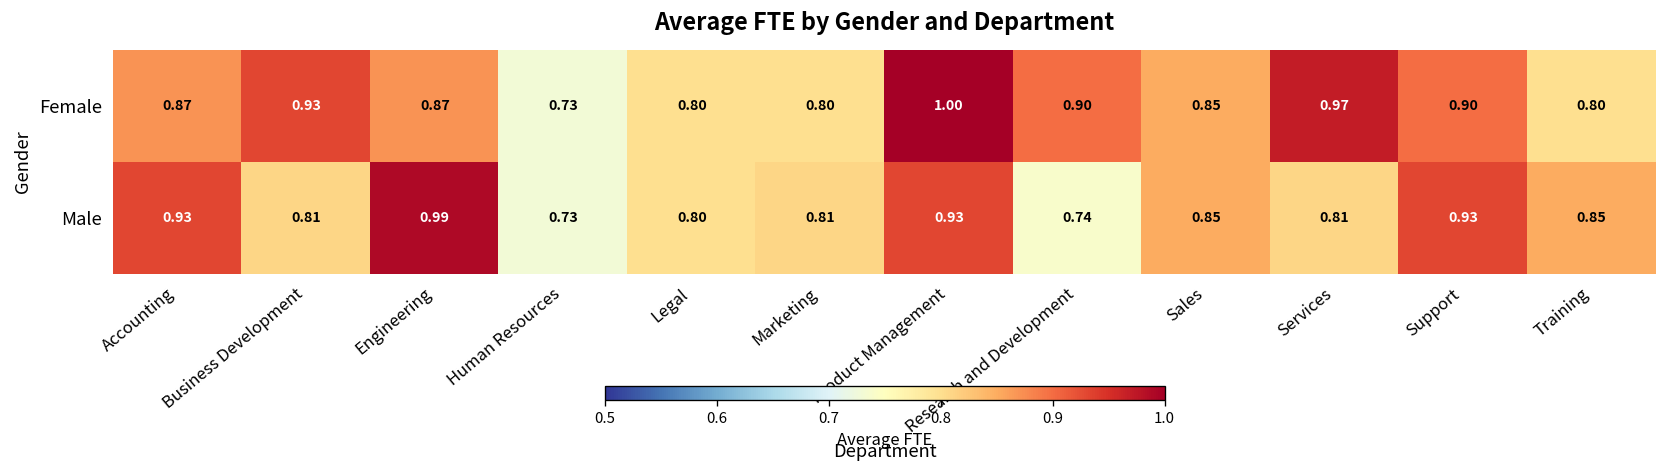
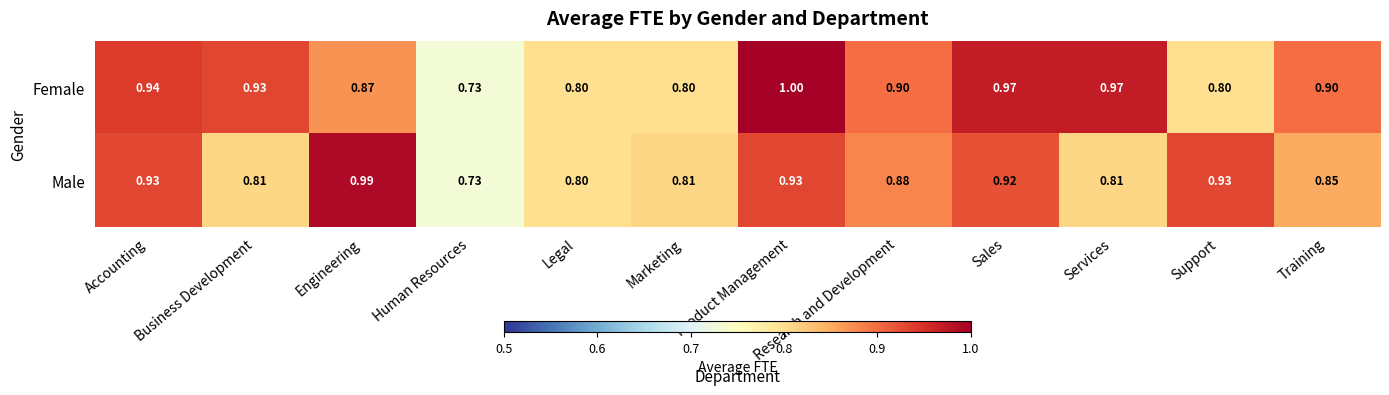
  {
    "Female": {
-     "Accounting": 0.87,
+     "Accounting": 0.94,
      "Business Development": 0.93,
      "Engineering": 0.87,
      "Human Resources": 0.73,
      "Legal": 0.80,
      "Marketing": 0.80,
      "Product Management": 1.00,
      "Research and Development": 0.90,
-     "Sales": 0.85,
+     "Sales": 0.97,
      "Services": 0.97,
-     "Support": 0.90,
-     "Training": 0.80
+     "Support": 0.80,
+     "Training": 0.90
    },
    "Male": {
      "Accounting": 0.93,
      "Business Development": 0.81,
      "Engineering": 0.99,
      "Human Resources": 0.73,
      "Legal": 0.80,
      "Marketing": 0.81,
      "Product Management": 0.93,
-     "Research and Development": 0.74,
-     "Sales": 0.85,
+     "Research and Development": 0.88,
+     "Sales": 0.92,
      "Services": 0.81,
      "Support": 0.93,
      "Training": 0.85
    }
  }
